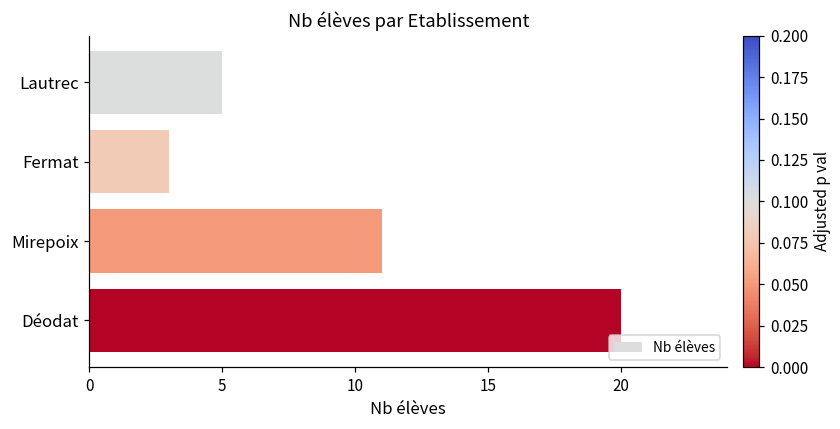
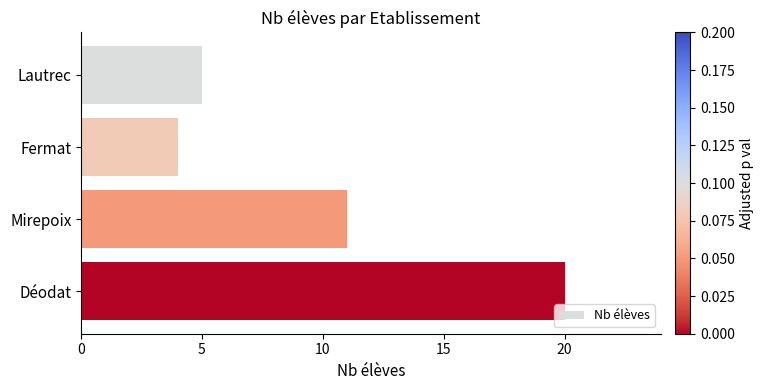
  {
    "Lautrec": 5,
-   "Fermat": 3,
+   "Fermat": 4,
    "Mirepoix": 11,
    "Déodat": 20
  }
